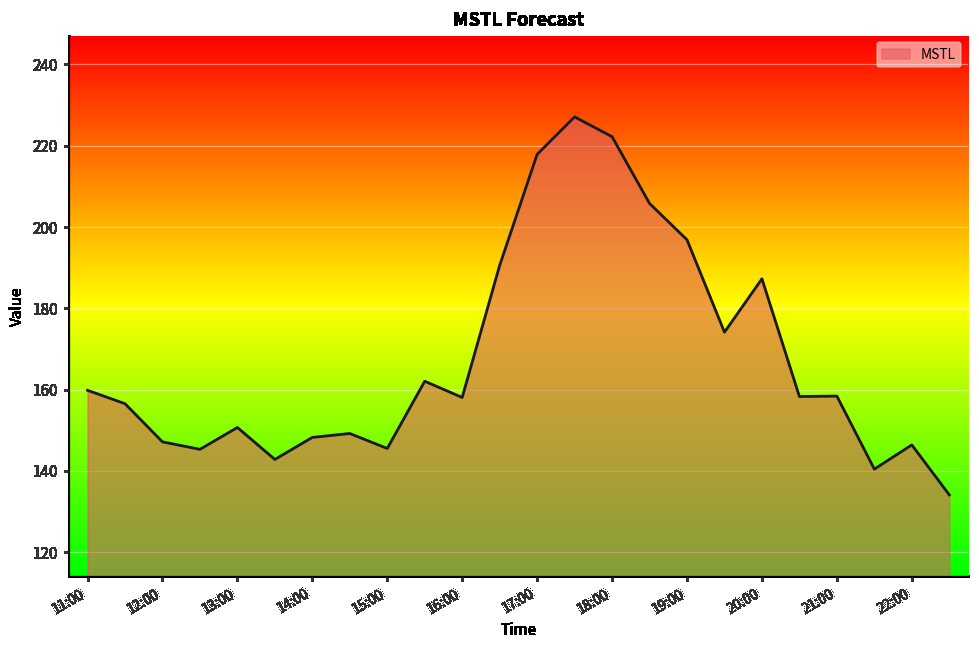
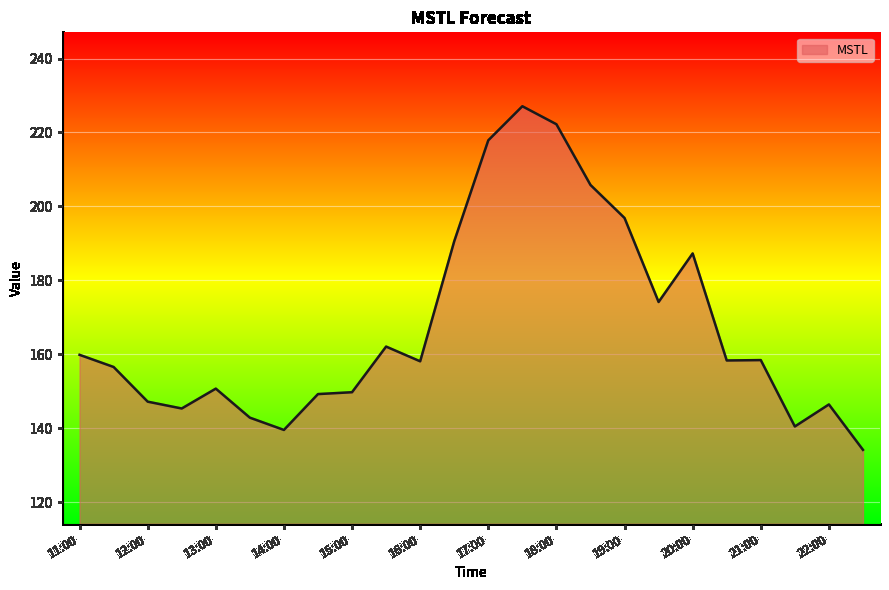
  {
    "11:00": 160,
    "12:00": 147,
    "13:00": 151,
-   "14:00": 148,
-   "15:00": 146,
+   "14:00": 140,
+   "15:00": 150,
    "16:00": 158,
    "17:00": 218,
    "18:00": 222,
    "19:00": 197,
    "20:00": 187,
    "21:00": 158,
    "22:00": 146
  }
